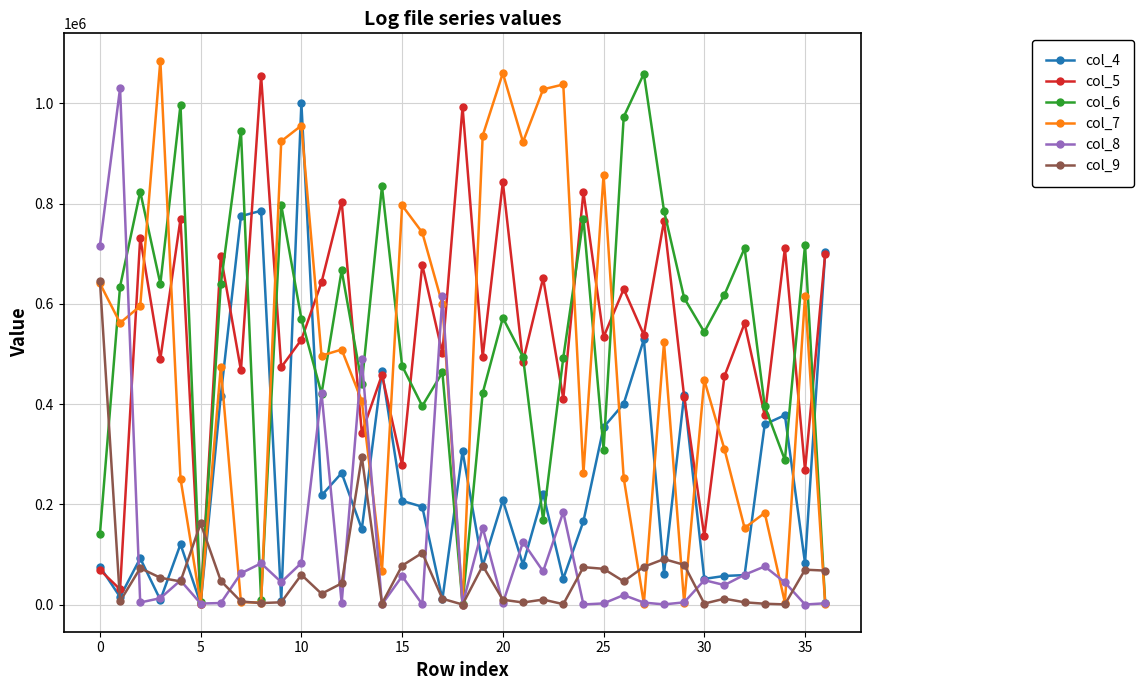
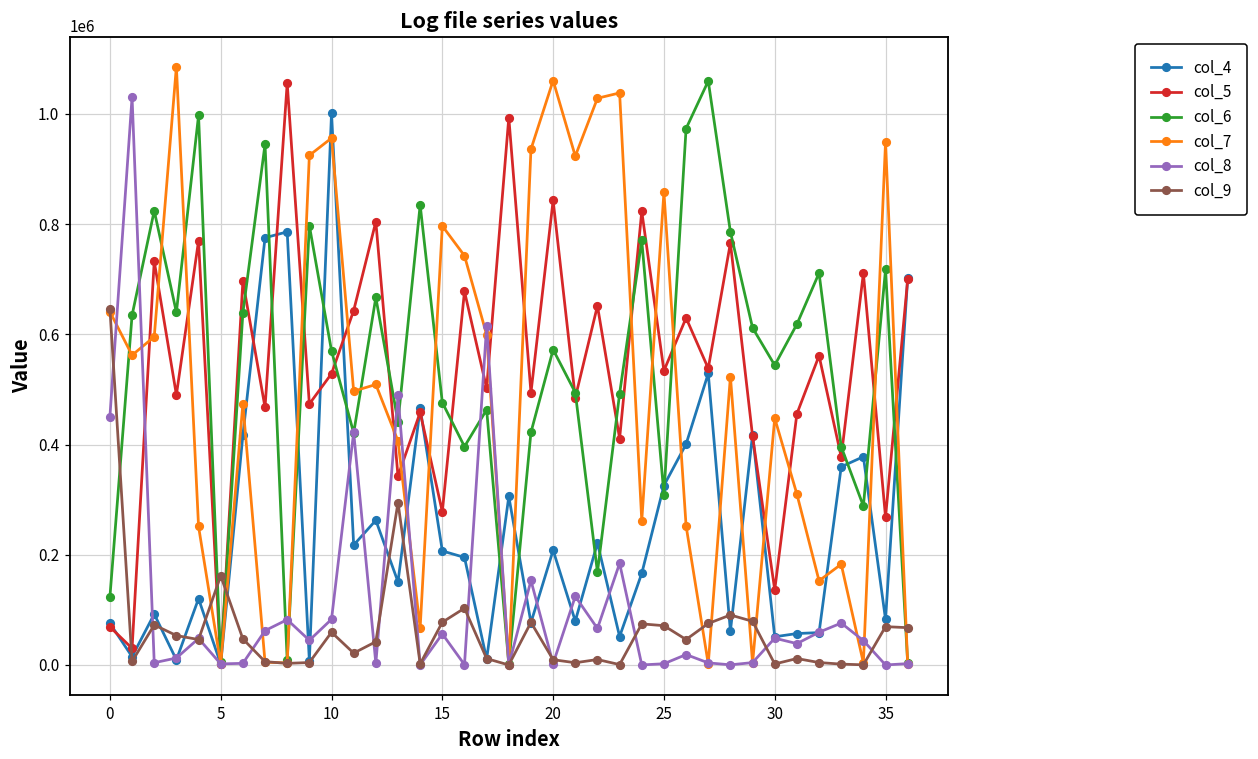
  {
    "col_4": {
      "0": 80000,
      "10": 1000000,
      "15": 210000,
      "20": 210000,
-     "25": 350000,
+     "25": 330000,
      "35": 80000
    },
    "col_5": {
      "0": 70000,
      "10": 530000,
      "15": 280000,
      "20": 840000,
      "25": 530000,
      "30": 140000,
      "35": 270000
    },
    "col_6": {
-     "0": 140000,
+     "0": 120000,
      "10": 570000,
      "15": 480000,
      "20": 570000,
      "25": 310000,
      "30": 540000,
      "35": 720000
    },
    "col_7": {
      "0": 640000,
      "10": 960000,
      "15": 800000,
      "20": 1060000,
      "25": 860000,
      "30": 450000,
-     "35": 620000
+     "35": 950000
    },
    "col_8": {
-     "0": 720000,
+     "0": 450000,
      "10": 80000,
      "15": 60000,
      "20": 0,
      "25": 0,
      "35": 0
    },
    "col_9": {
      "0": 650000,
      "5": 160000,
      "10": 60000,
      "15": 80000,
      "20": 10000,
      "25": 70000,
      "30": 0,
      "35": 70000
    }
  }
